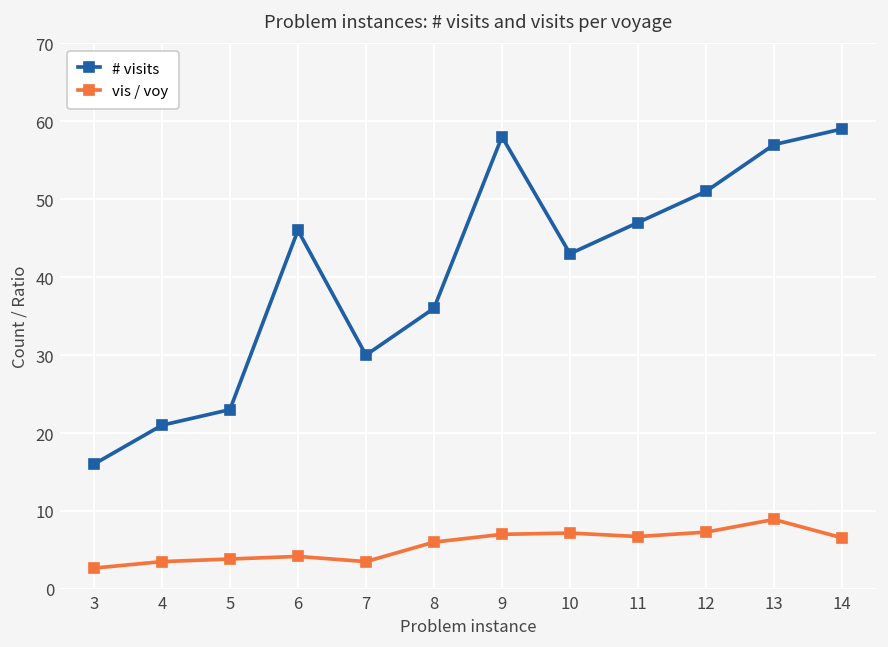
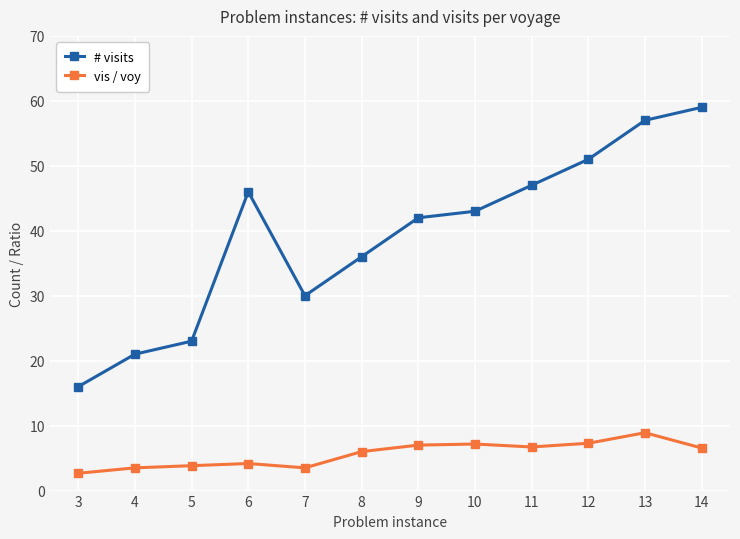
  {
    "# visits": {
      "3": 16,
      "4": 21,
      "5": 23,
      "6": 46,
      "7": 30,
      "8": 36,
-     "9": 58,
+     "9": 42,
      "10": 43,
      "11": 47,
      "12": 51,
      "13": 57,
      "14": 59
    },
    "vis / voy": {
      "3": 3,
      "4": 4,
      "5": 4,
      "6": 4,
      "7": 4,
      "8": 6,
      "9": 7,
      "10": 7,
      "11": 7,
      "12": 7,
      "13": 9,
      "14": 7
    }
  }
